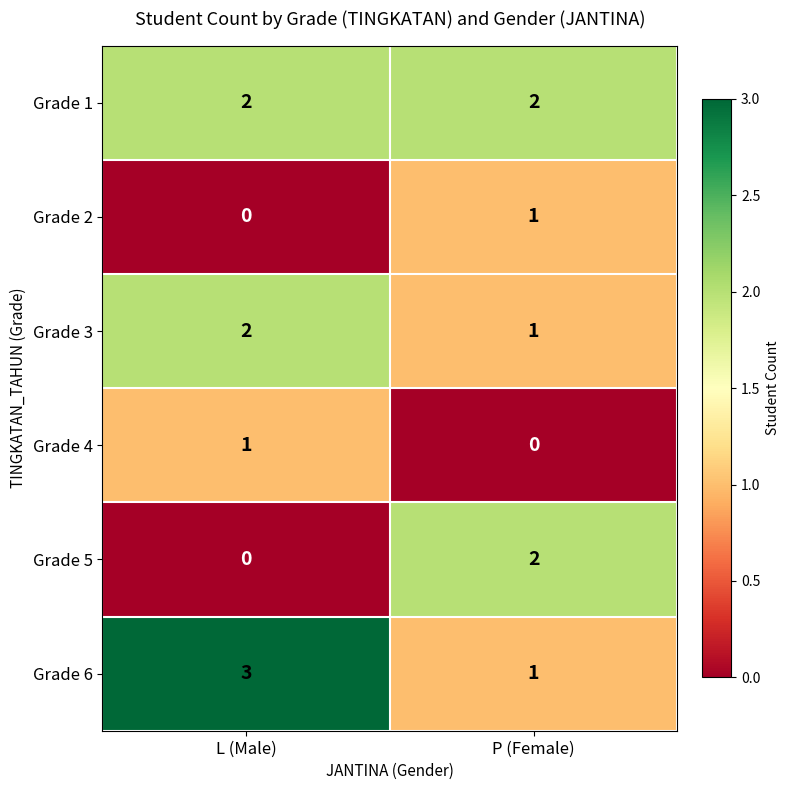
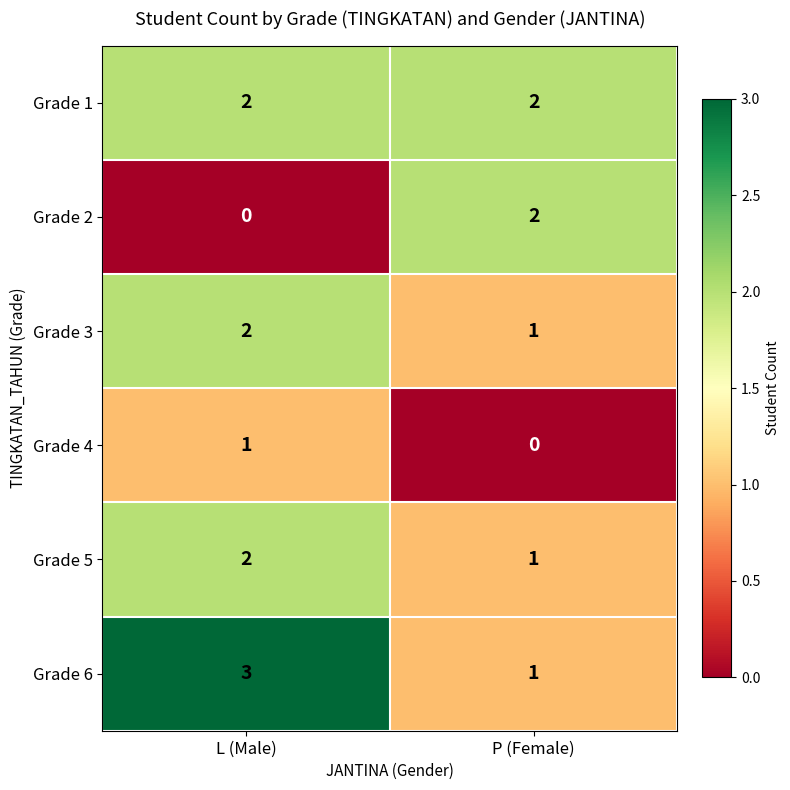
  {
    "Grade 1": {
      "L (Male)": 2,
      "P (Female)": 2
    },
    "Grade 2": {
      "L (Male)": 0,
-     "P (Female)": 1
+     "P (Female)": 2
    },
    "Grade 3": {
      "L (Male)": 2,
      "P (Female)": 1
    },
    "Grade 4": {
      "L (Male)": 1,
      "P (Female)": 0
    },
    "Grade 5": {
-     "L (Male)": 0,
-     "P (Female)": 2
+     "L (Male)": 2,
+     "P (Female)": 1
    },
    "Grade 6": {
      "L (Male)": 3,
      "P (Female)": 1
    }
  }
